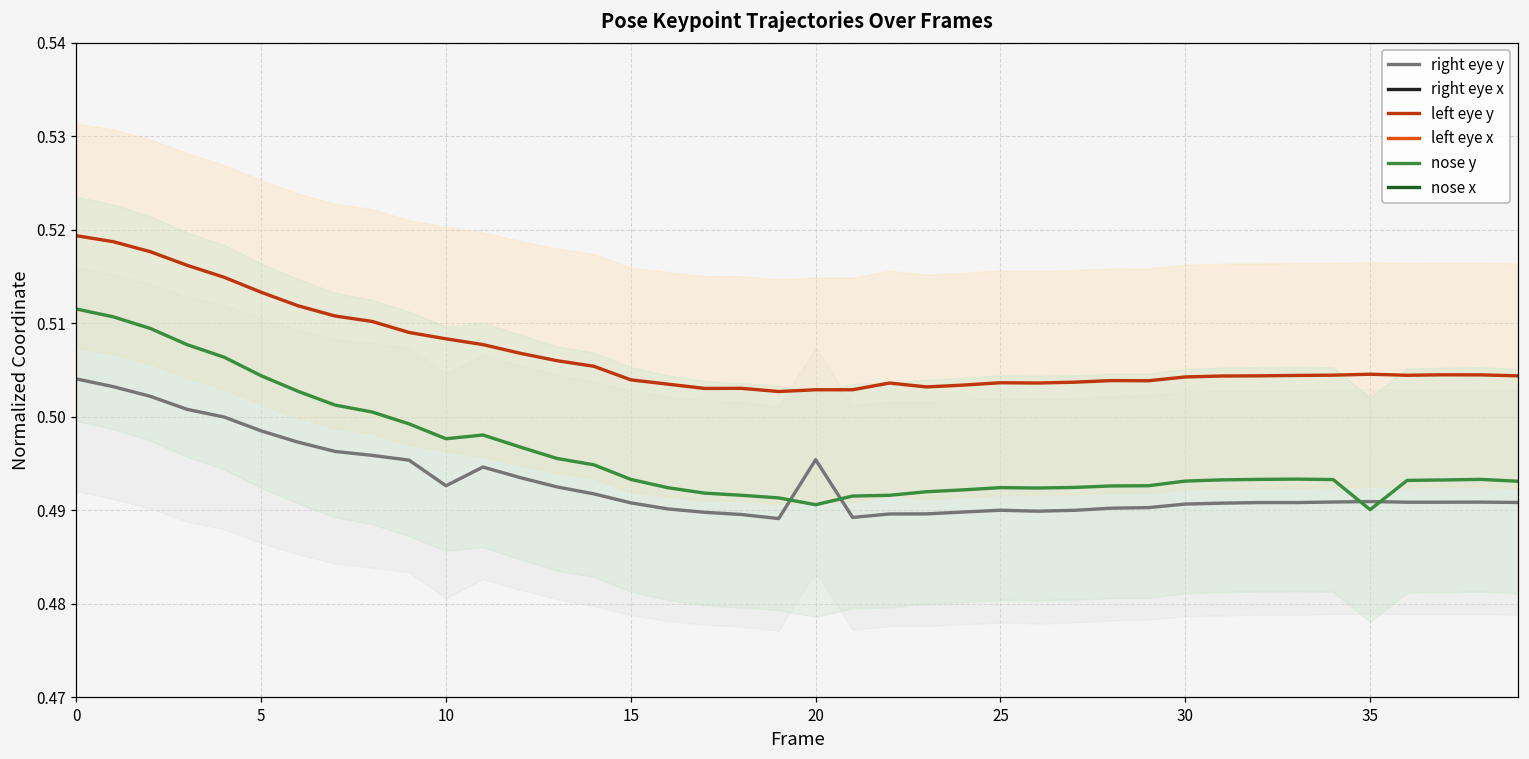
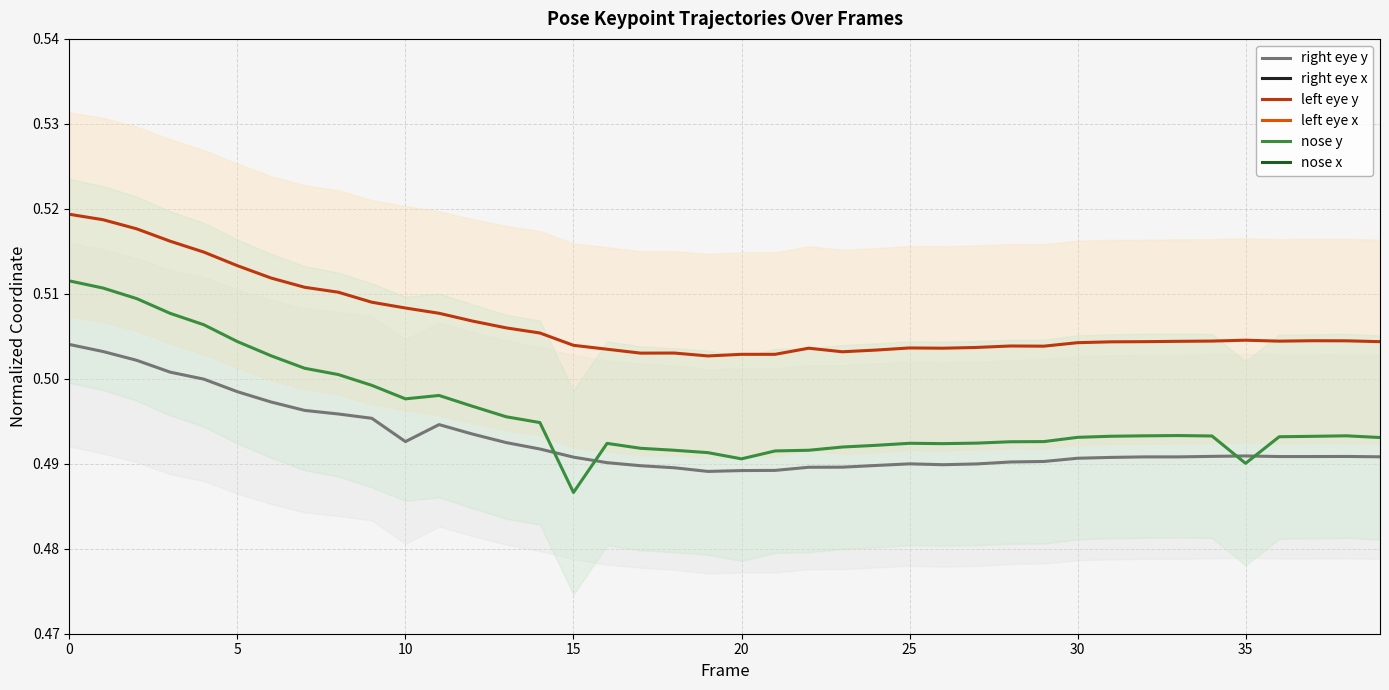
  {
    "right eye y": {
      "0": 0.504,
      "5": 0.498,
      "10": 0.493,
      "15": 0.491,
-     "20": 0.495,
+     "20": 0.489,
      "25": 0.490,
      "30": 0.491,
      "35": 0.491
    },
    "nose y": {
      "0": 0.512,
      "5": 0.504,
      "10": 0.498,
-     "15": 0.493,
+     "15": 0.487,
      "20": 0.491,
      "25": 0.492,
      "30": 0.493,
      "35": 0.490
    }
  }
